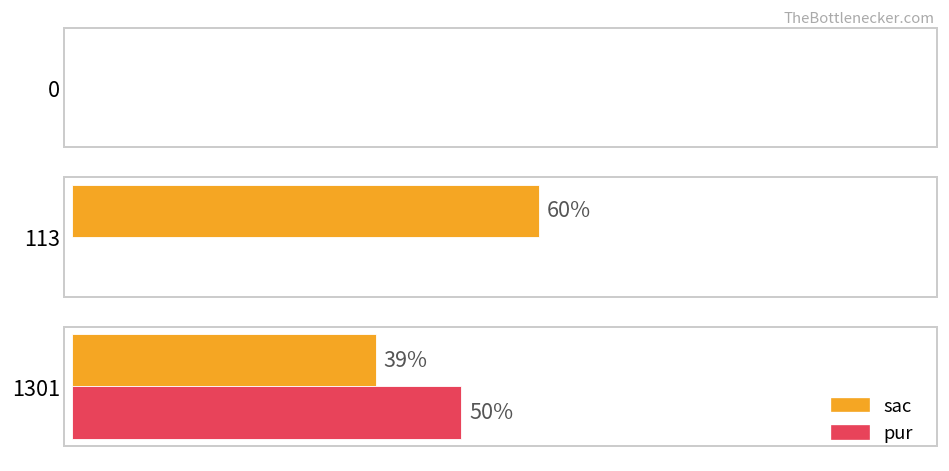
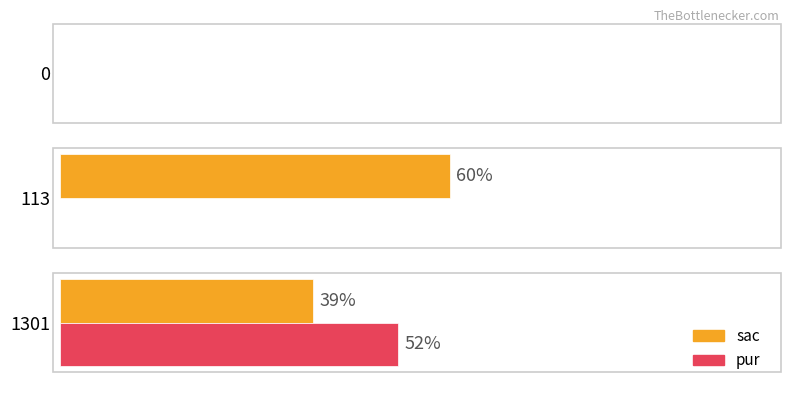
  {
    "sac": {
      "113": "60%",
      "1301": "39%"
    },
    "pur": {
-     "1301": "50%"
+     "1301": "52%"
    }
  }
